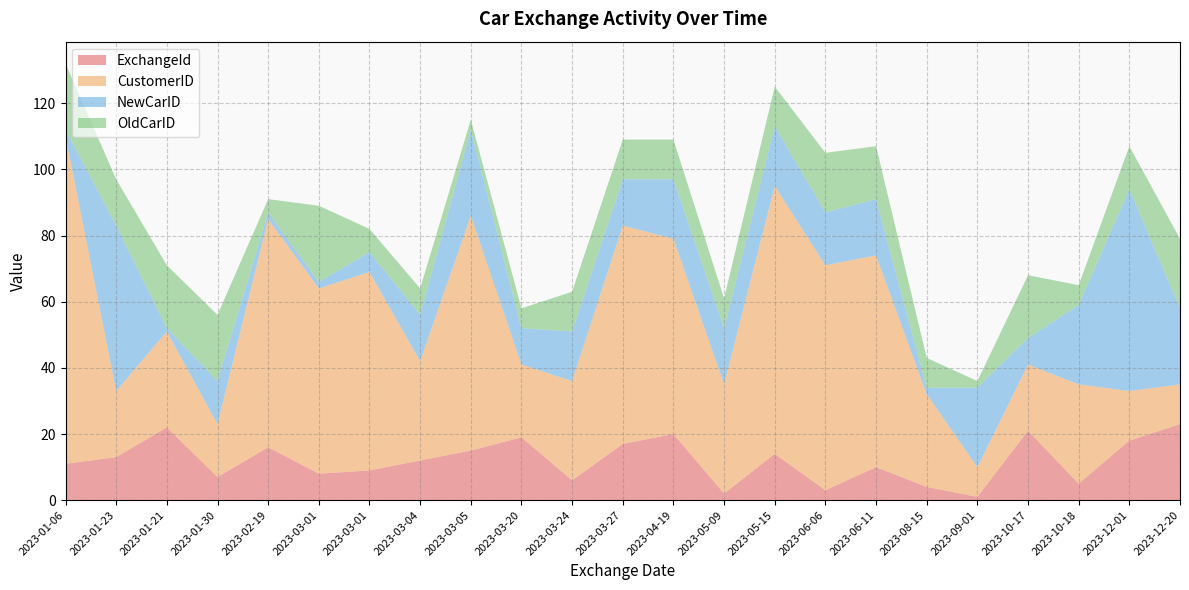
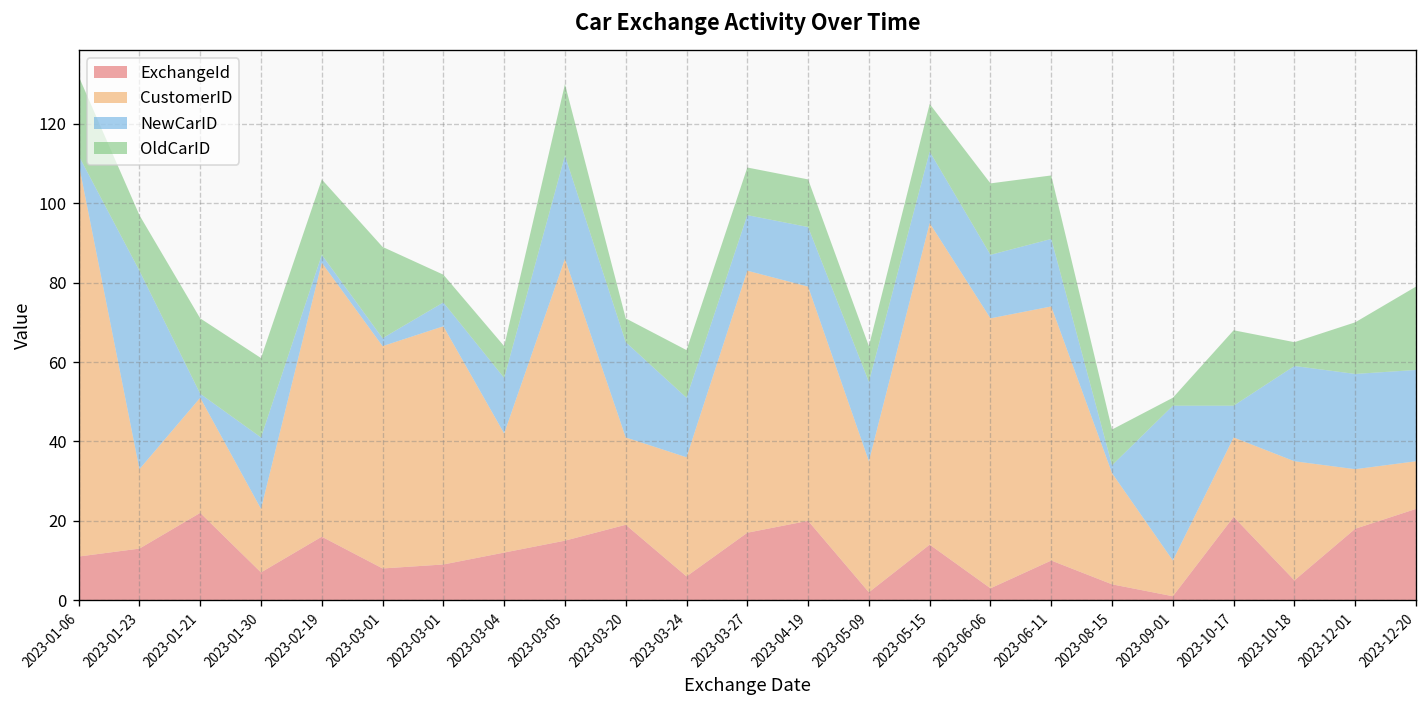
  {
    "NewCarID": {
      "2023-01-06": 2,
      "2023-01-23": 50,
      "2023-01-21": 1,
-     "2023-01-30": 13,
+     "2023-01-30": 18,
      "2023-02-19": 2,
      "2023-03-04": 14,
      "2023-03-05": 26,
-     "2023-03-20": 11,
+     "2023-03-20": 24,
      "2023-03-24": 15,
      "2023-03-27": 14,
-     "2023-04-19": 18,
-     "2023-05-09": 17,
+     "2023-04-19": 15,
+     "2023-05-09": 20,
      "2023-05-15": 18,
      "2023-06-06": 16,
      "2023-06-11": 17,
      "2023-08-15": 2,
-     "2023-09-01": 24,
+     "2023-09-01": 39,
      "2023-10-17": 8,
      "2023-10-18": 24,
-     "2023-12-01": 61,
+     "2023-12-01": 24,
      "2023-12-20": 23
    },
    "OldCarID": {
      "2023-01-06": 20,
      "2023-01-23": 14,
      "2023-01-21": 19,
      "2023-01-30": 20,
-     "2023-02-19": 4,
+     "2023-02-19": 19,
      "2023-03-04": 8,
-     "2023-03-05": 3,
+     "2023-03-05": 18,
      "2023-03-20": 6,
      "2023-03-24": 12,
      "2023-03-27": 12,
      "2023-04-19": 12,
      "2023-05-09": 9,
      "2023-05-15": 12,
      "2023-06-06": 18,
      "2023-06-11": 16,
      "2023-08-15": 9,
      "2023-09-01": 2,
      "2023-10-17": 19,
      "2023-10-18": 6,
      "2023-12-01": 13,
      "2023-12-20": 21
    }
  }
